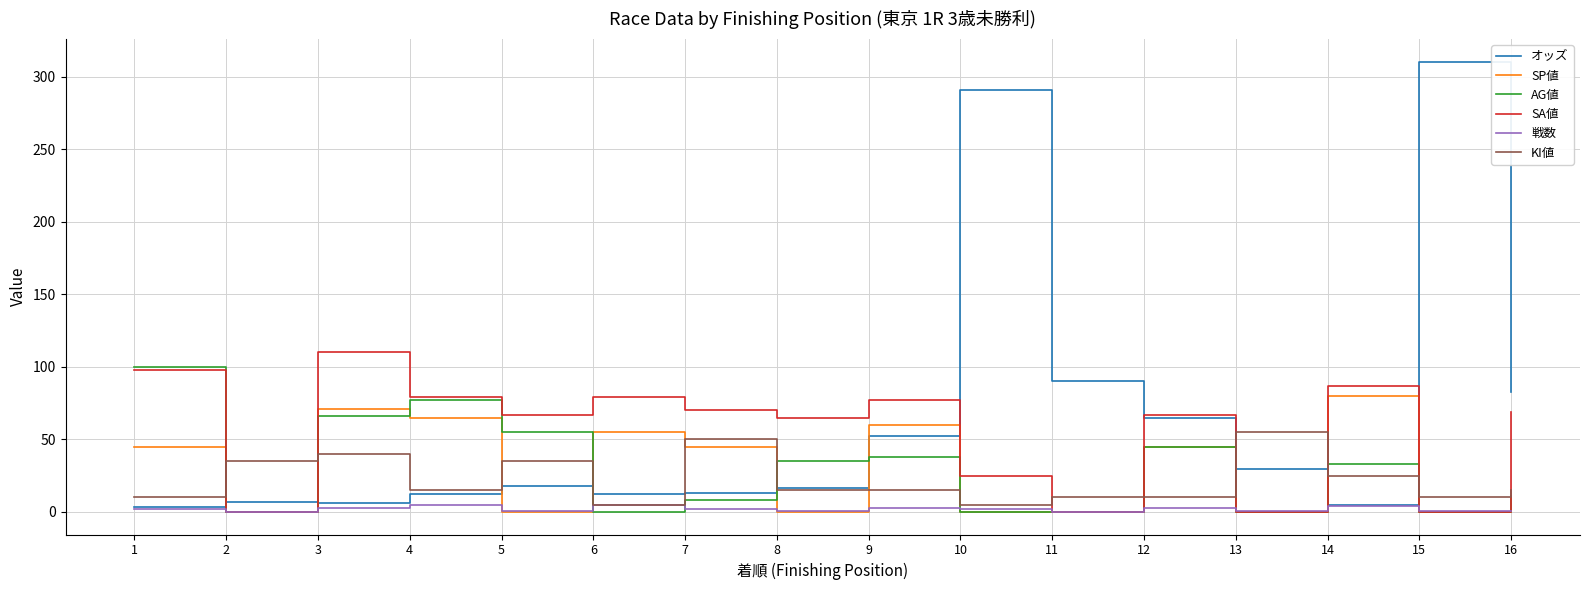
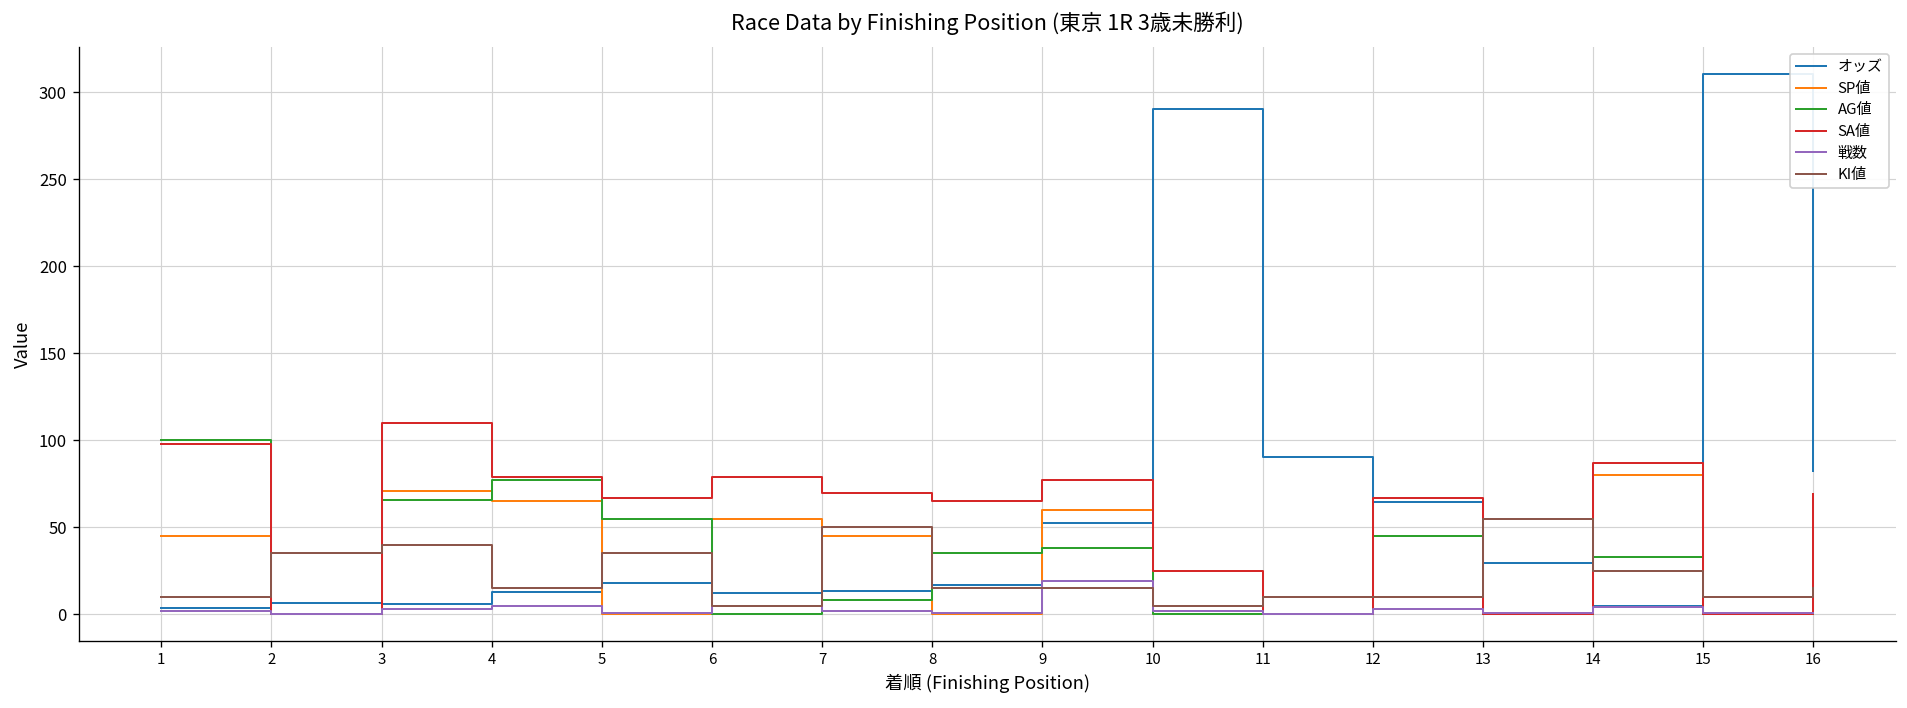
  {
    "オッズ": {
      "2": 7,
      "3": 6,
      "4": 13,
      "5": 18,
      "6": 12,
      "7": 13,
      "9": 53,
      "10": 291,
      "11": 91,
      "12": 65,
      "13": 29,
      "15": 311,
      "16": 83
    },
    "SP値": {
      "1": 45,
      "3": 71,
      "4": 65,
      "6": 55,
      "7": 45,
      "9": 60,
      "14": 80
    },
    "AG値": {
      "1": 100,
      "3": 66,
      "4": 77,
      "5": 55,
      "6": 0,
      "7": 8,
      "8": 35,
      "9": 38,
      "14": 33,
      "16": 11
    },
    "SA値": {
      "1": 98,
      "3": 110,
      "4": 79,
      "5": 67,
      "6": 79,
      "7": 70,
      "8": 65,
      "9": 77,
      "10": 25,
      "12": 67,
      "14": 87,
      "16": 69
    },
    "戦数": {
      "3": 3,
      "4": 5,
      "7": 2,
-     "9": 3,
+     "9": 19,
      "10": 2,
      "12": 3
    },
    "KI値": {
      "1": 10,
      "2": 35,
      "3": 40,
      "4": 15,
      "5": 35,
      "7": 50,
      "9": 15,
      "10": 5,
      "11": 10,
      "12": 10,
      "13": 55,
      "14": 25,
      "15": 10,
      "16": 15
    }
  }
